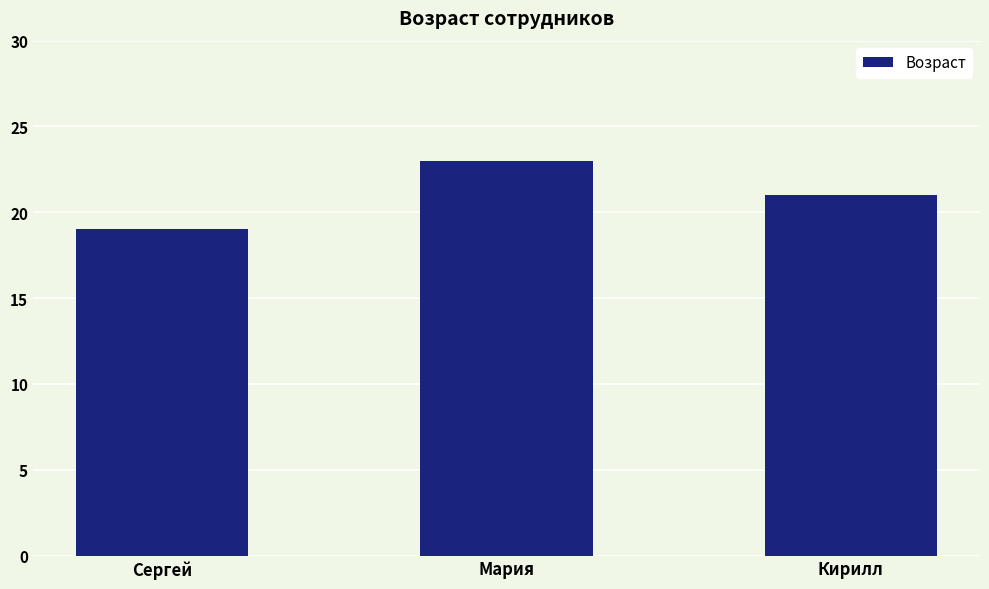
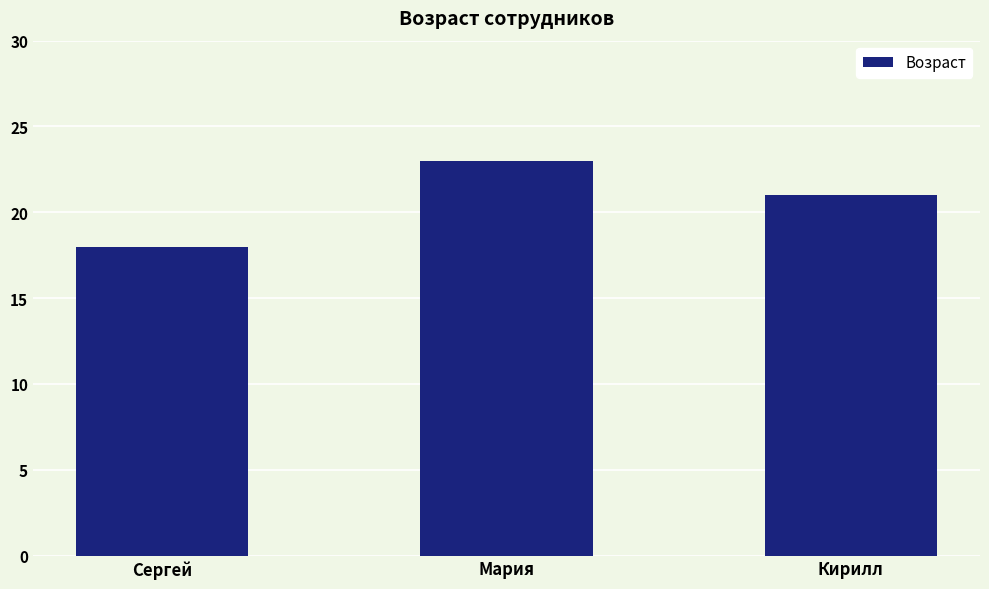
  {
-   "Сергей": 19,
+   "Сергей": 18,
    "Мария": 23,
    "Кирилл": 21
  }
